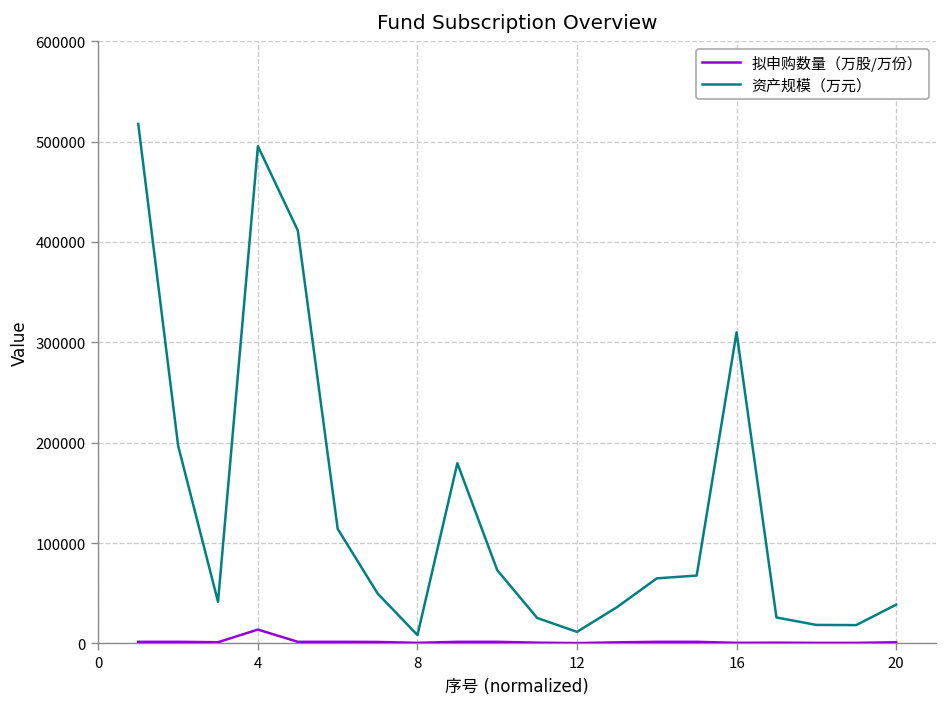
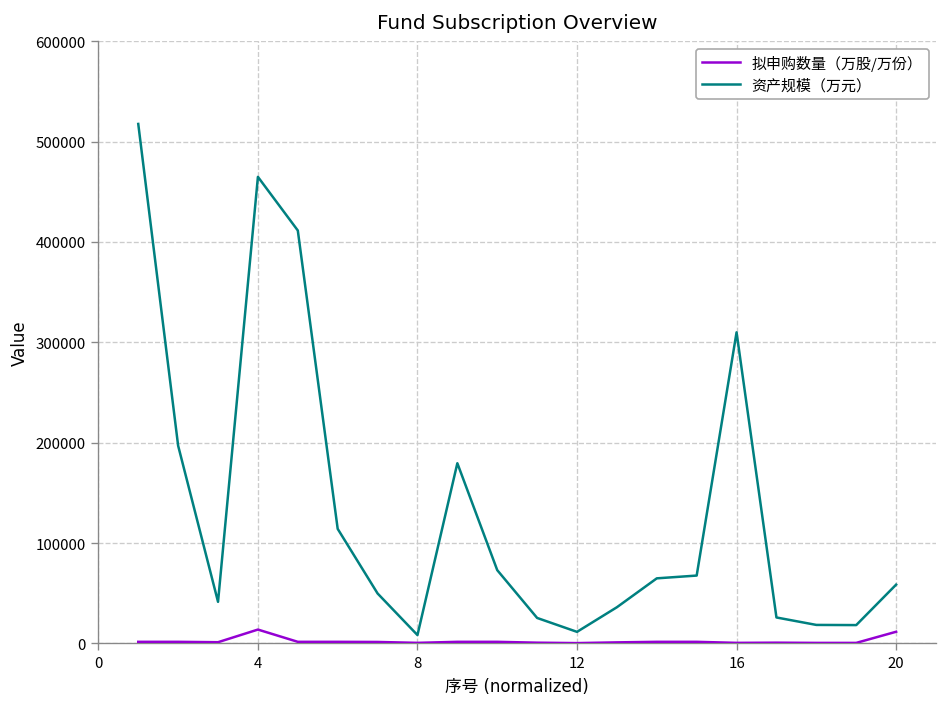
  {
    "拟申购数量（万股/万份）": {
      "4": 10000,
      "8": 0,
      "12": 0,
      "16": 0,
-     "20": 0
+     "20": 10000
    },
    "资产规模（万元）": {
-     "4": 500000,
+     "4": 460000,
      "8": 10000,
      "12": 10000,
      "16": 310000,
-     "20": 40000
+     "20": 60000
    }
  }
